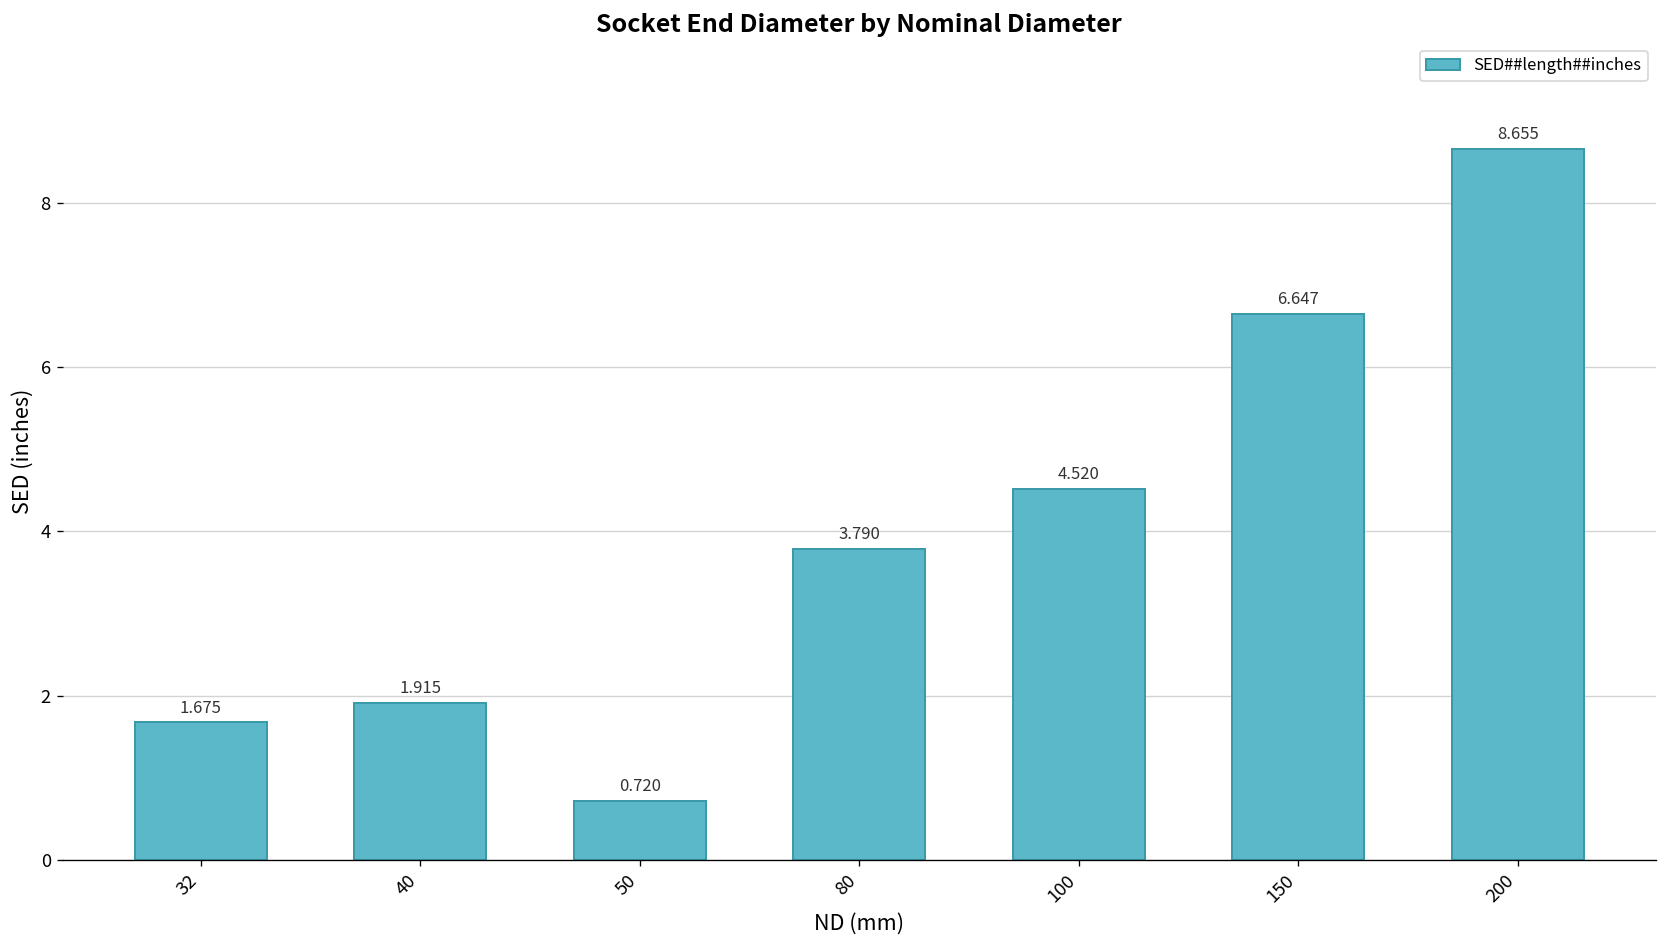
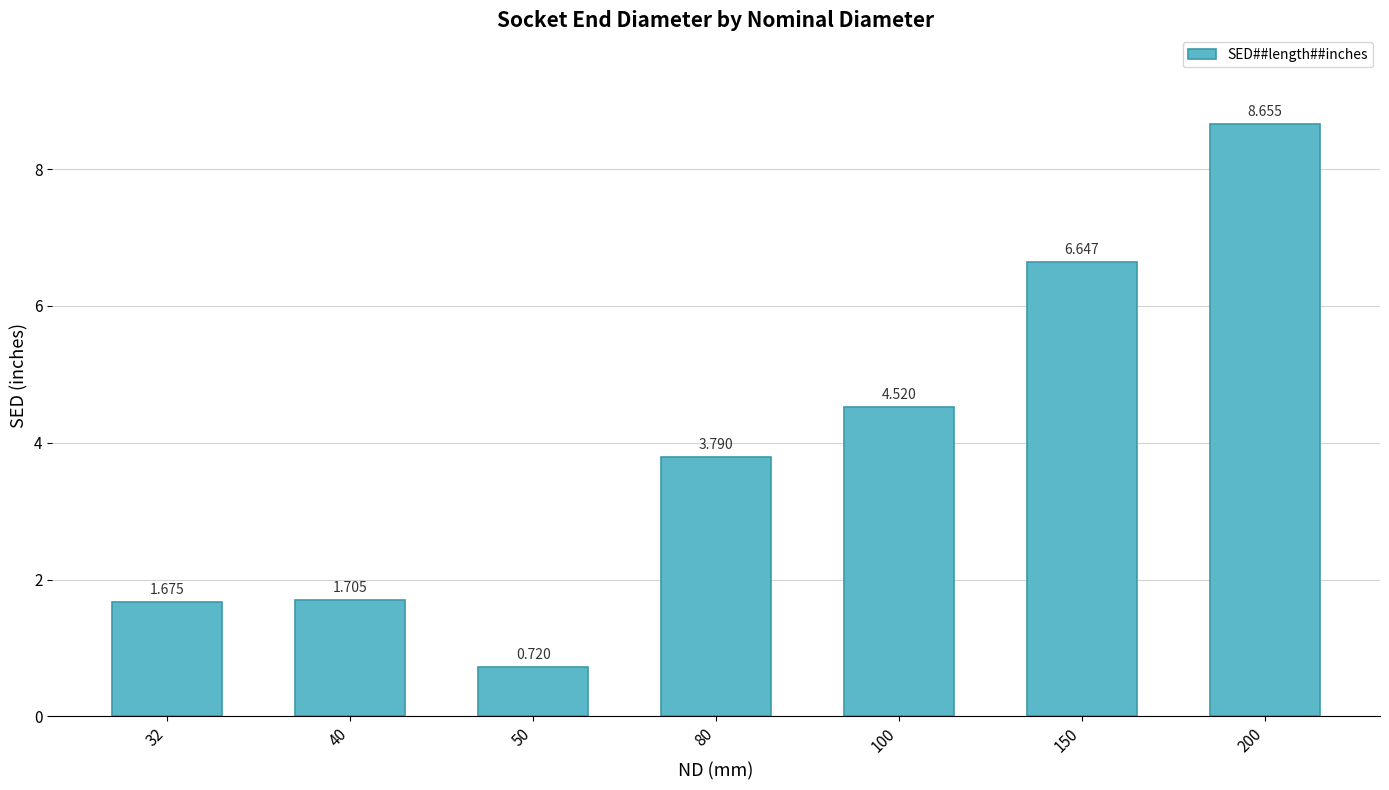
  {
    "32": 1.675,
-   "40": 1.915,
+   "40": 1.705,
    "50": 0.720,
    "80": 3.790,
    "100": 4.520,
    "150": 6.647,
    "200": 8.655
  }
